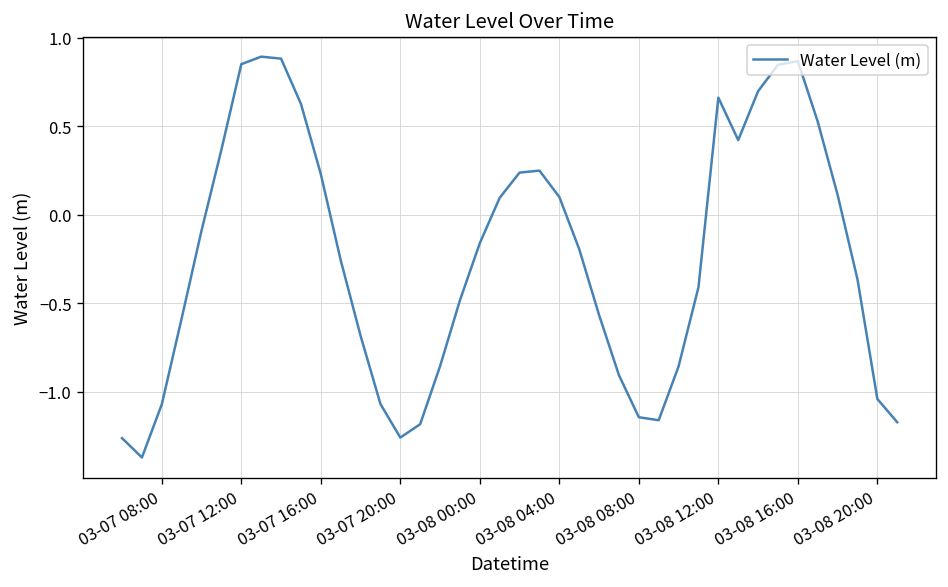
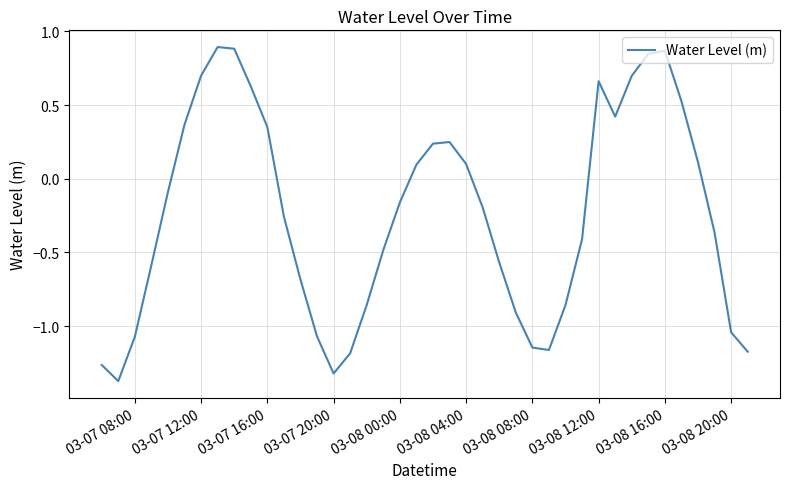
  {
    "03-07 08:00": -1.07,
-   "03-07 12:00": 0.85,
-   "03-07 16:00": 0.23,
-   "03-07 20:00": -1.26,
+   "03-07 12:00": 0.70,
+   "03-07 16:00": 0.35,
+   "03-07 20:00": -1.32,
    "03-08 00:00": -0.16,
    "03-08 04:00": 0.10,
    "03-08 08:00": -1.14,
    "03-08 12:00": 0.66,
    "03-08 20:00": -1.04
  }
